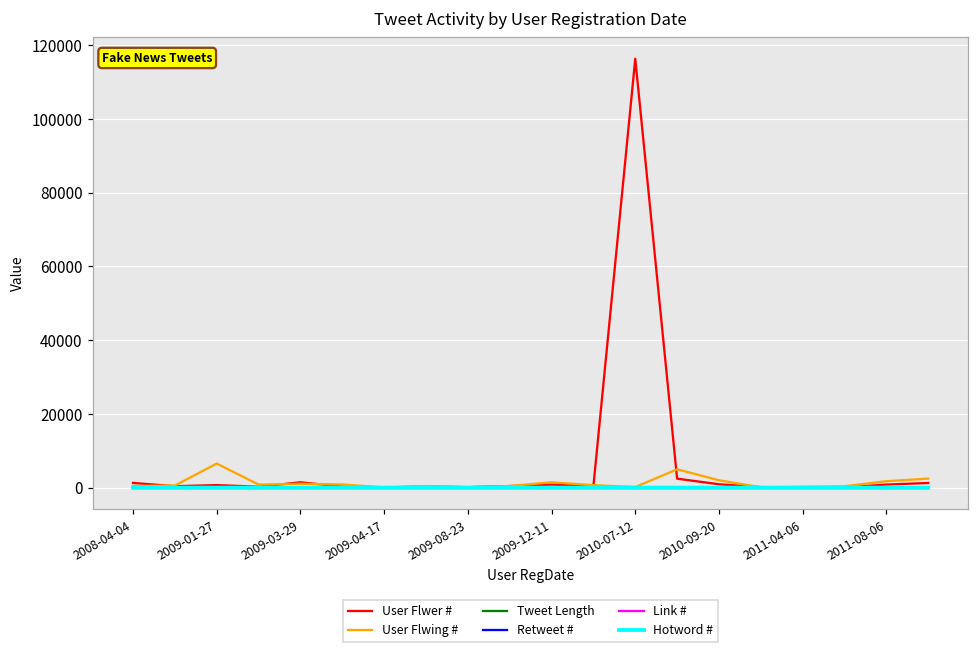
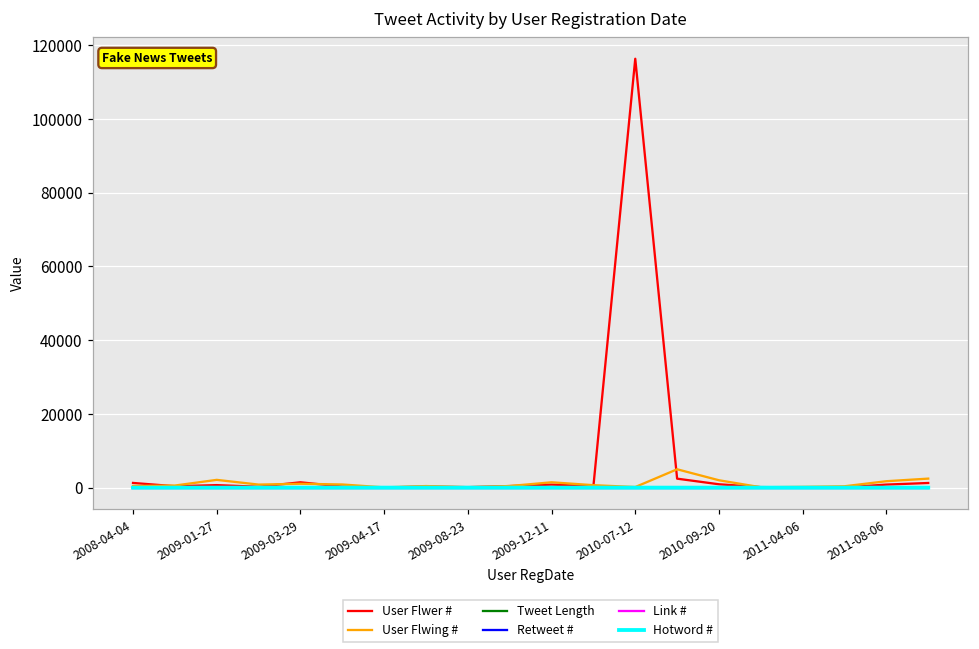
  {
    "User Flwer #": {
      "2008-04-04": 1000,
      "2010-07-12": 116000,
      "2010-09-20": 1000
    },
    "User Flwing #": {
-     "2009-01-27": 7000,
+     "2009-01-27": 2000,
      "2010-09-20": 2000,
      "2011-08-06": 2000
    }
  }
